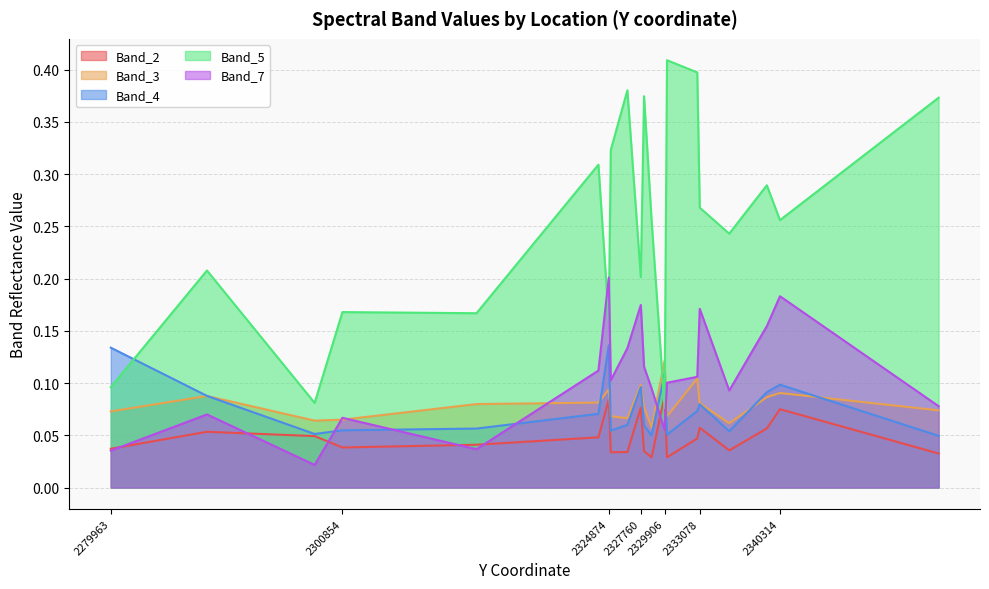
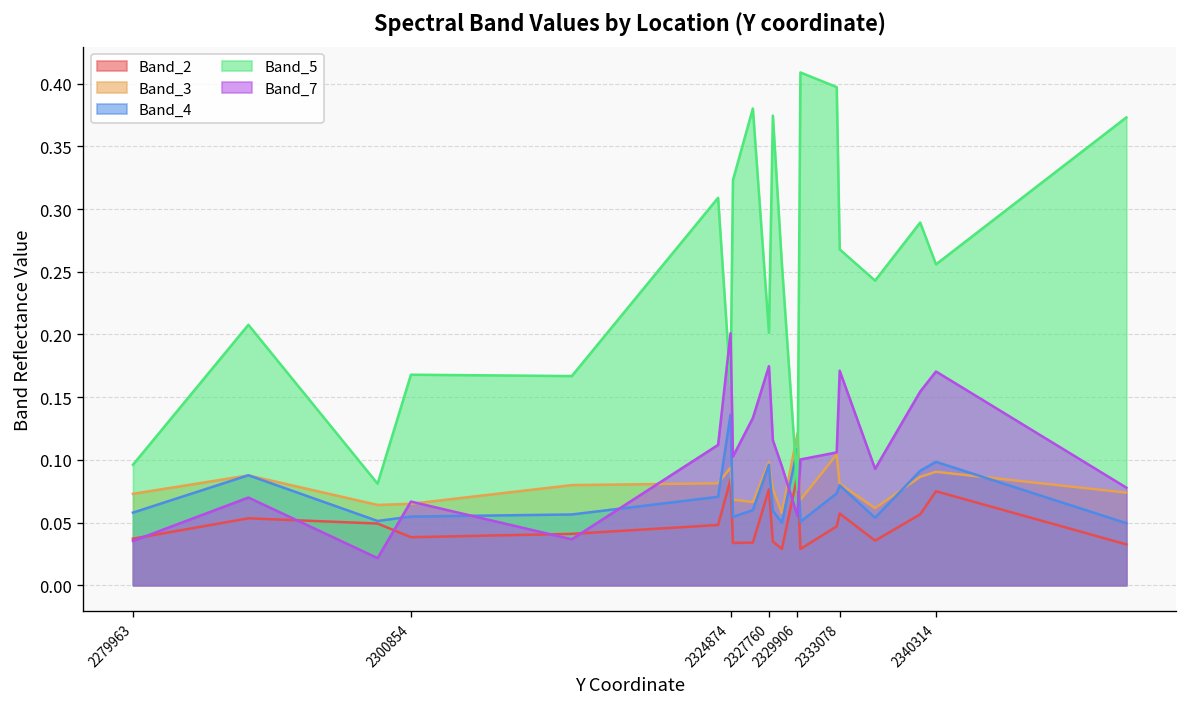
  {
    "Band_2": {
      "2300854": 0.038,
      "2324874": 0.084,
      "2327760": 0.076,
      "2329906": 0.088,
      "2333078": 0.057,
      "2340314": 0.075
    },
    "Band_3": {
      "2279963": 0.073,
      "2324874": 0.094,
      "2329906": 0.121,
      "2340314": 0.090
    },
    "Band_4": {
-     "2279963": 0.134,
+     "2279963": 0.058,
      "2300854": 0.055,
      "2324874": 0.136,
      "2329906": 0.109,
      "2340314": 0.098
    },
    "Band_5": {
      "2279963": 0.096,
      "2300854": 0.168,
      "2324874": 0.160,
      "2327760": 0.201,
      "2329906": 0.076,
      "2333078": 0.268,
      "2340314": 0.256
    },
    "Band_7": {
      "2324874": 0.201,
      "2327760": 0.175,
      "2329906": 0.055,
      "2333078": 0.171,
-     "2340314": 0.183
+     "2340314": 0.170
    }
  }
